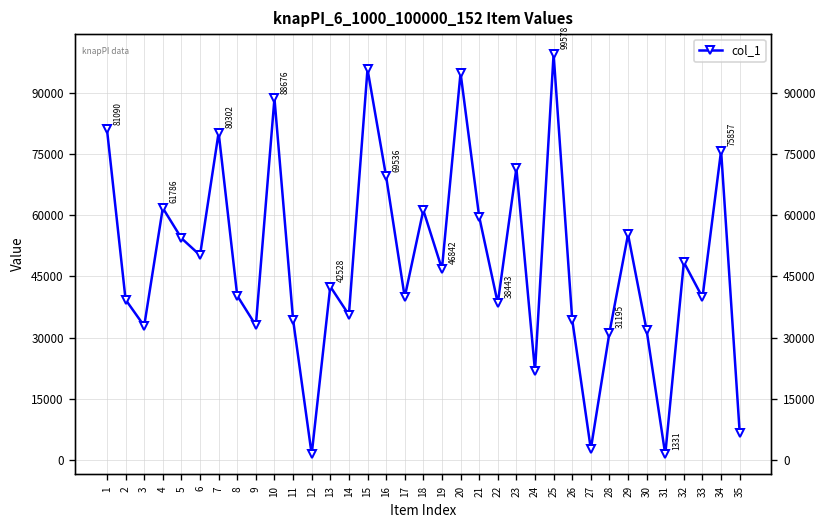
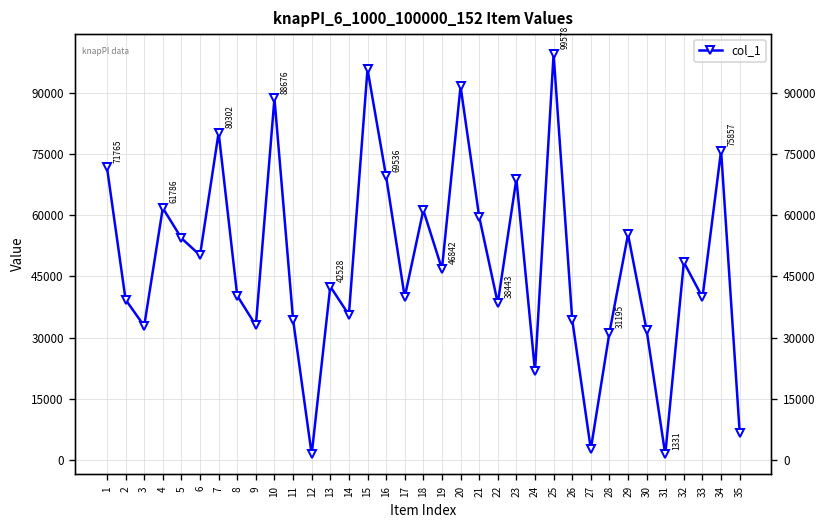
  {
-   "1": 81090,
+   "1": 71765,
    "4": 61786,
    "7": 80302,
    "10": 88676,
    "13": 42528,
    "16": 69536,
    "19": 46842,
-   "20": 95000,
+   "20": 92000,
    "22": 38443,
-   "23": 72000,
+   "23": 69000,
    "25": 99578,
    "28": 31195,
    "31": 1331,
    "34": 75857
  }
